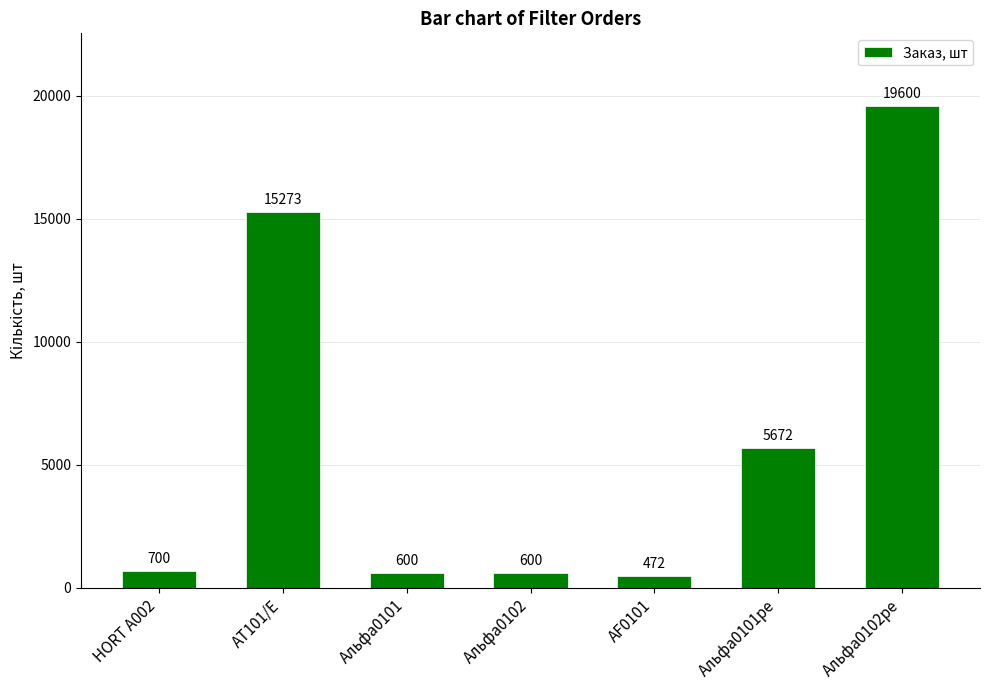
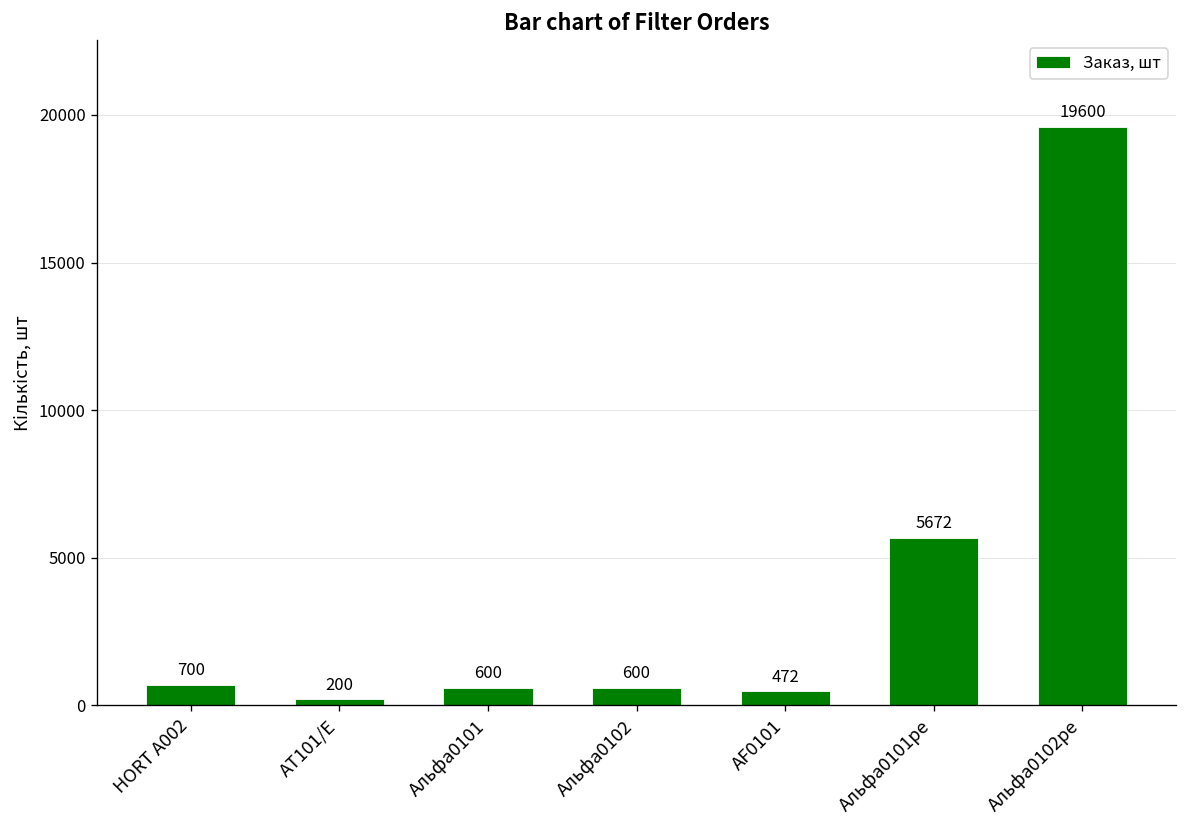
  {
    "HORT A002": 700,
-   "AT101/E": 15273,
+   "AT101/E": 200,
    "Альфа0101": 600,
    "Альфа0102": 600,
    "AF0101": 472,
    "Альфа0101pe": 5672,
    "Альфа0102pe": 19600
  }
